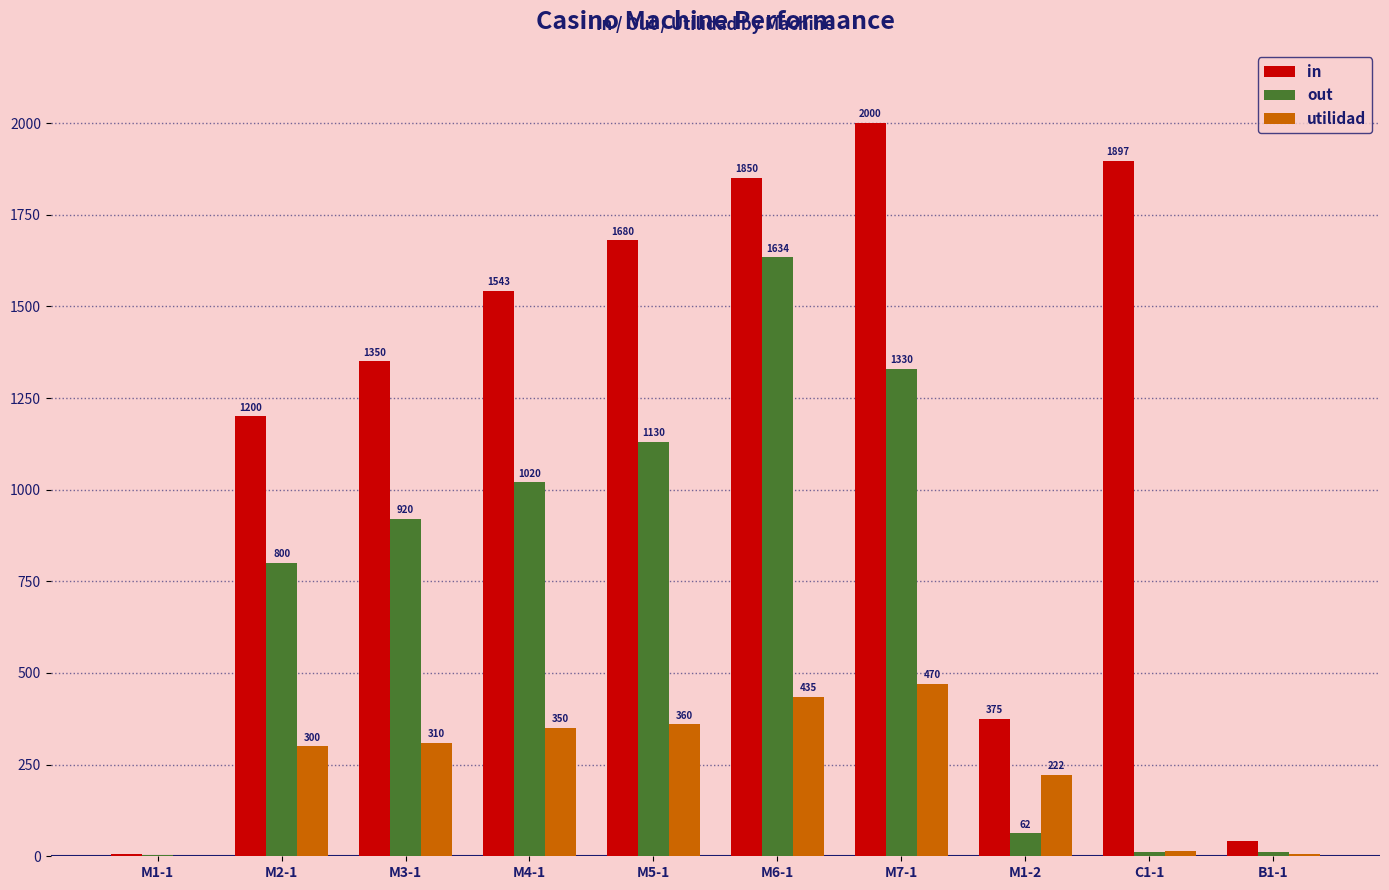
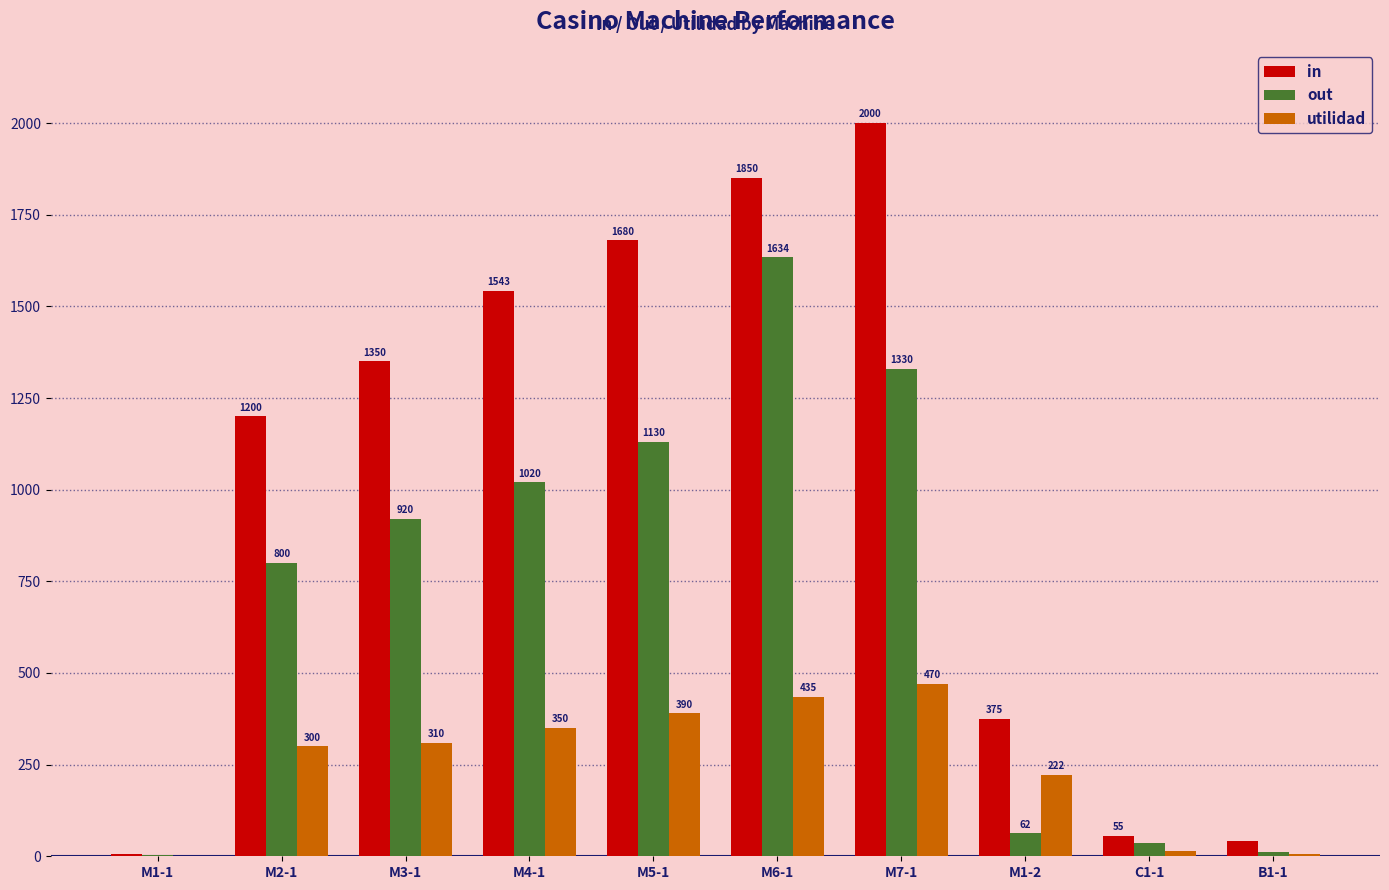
  {
    "in": {
      "M2-1": 1200,
      "M3-1": 1350,
      "M4-1": 1543,
      "M5-1": 1680,
      "M6-1": 1850,
      "M7-1": 2000,
      "M1-2": 375,
-     "C1-1": 1897
+     "C1-1": 55
    },
    "out": {
-     "C1-1": 10,
+     "C1-1": 40,
      "B1-1": 10
    },
    "utilidad": {
      "M2-1": 300,
      "M3-1": 310,
      "M4-1": 350,
-     "M5-1": 360,
+     "M5-1": 390,
      "M6-1": 435,
      "M7-1": 470,
      "M1-2": 222
    }
  }
